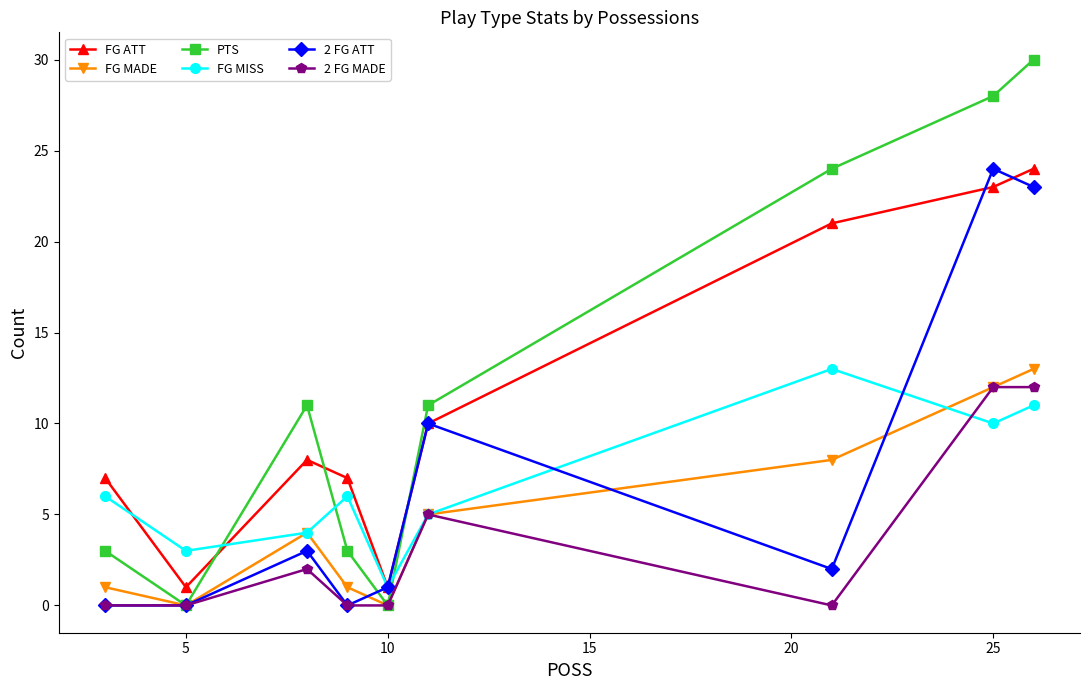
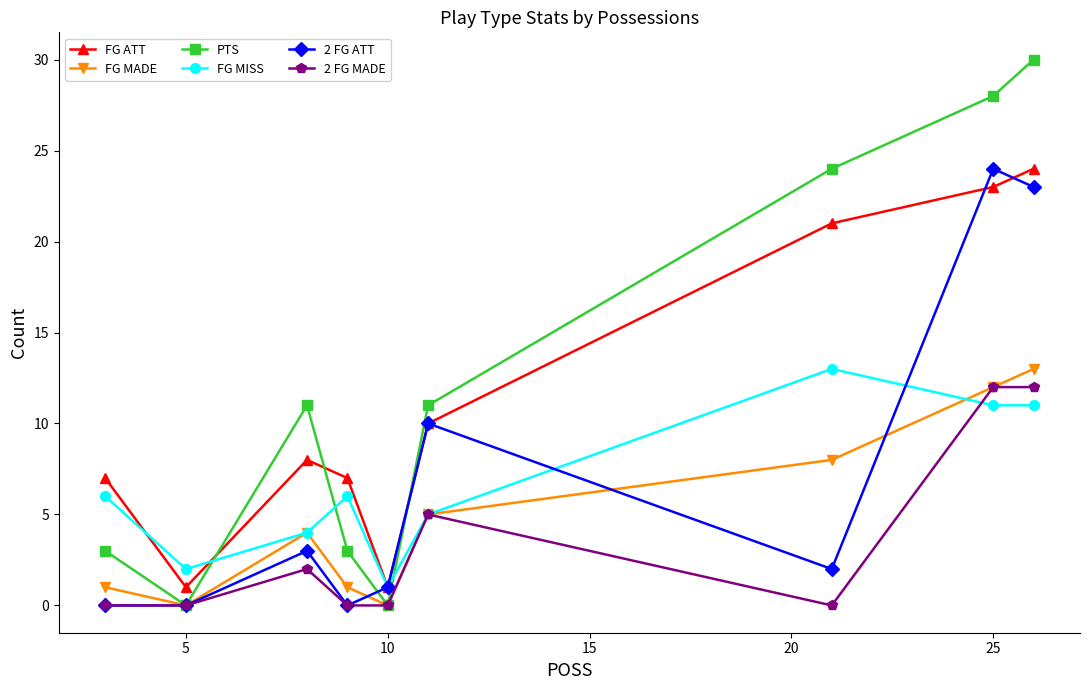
  {
    "FG ATT": {
      "5": 1,
      "25": 23
    },
    "PTS": {
      "25": 28
    },
    "FG MISS": {
-     "5": 3,
-     "25": 10
+     "5": 2,
+     "25": 11
    },
    "2 FG ATT": {
      "25": 24
    }
  }
